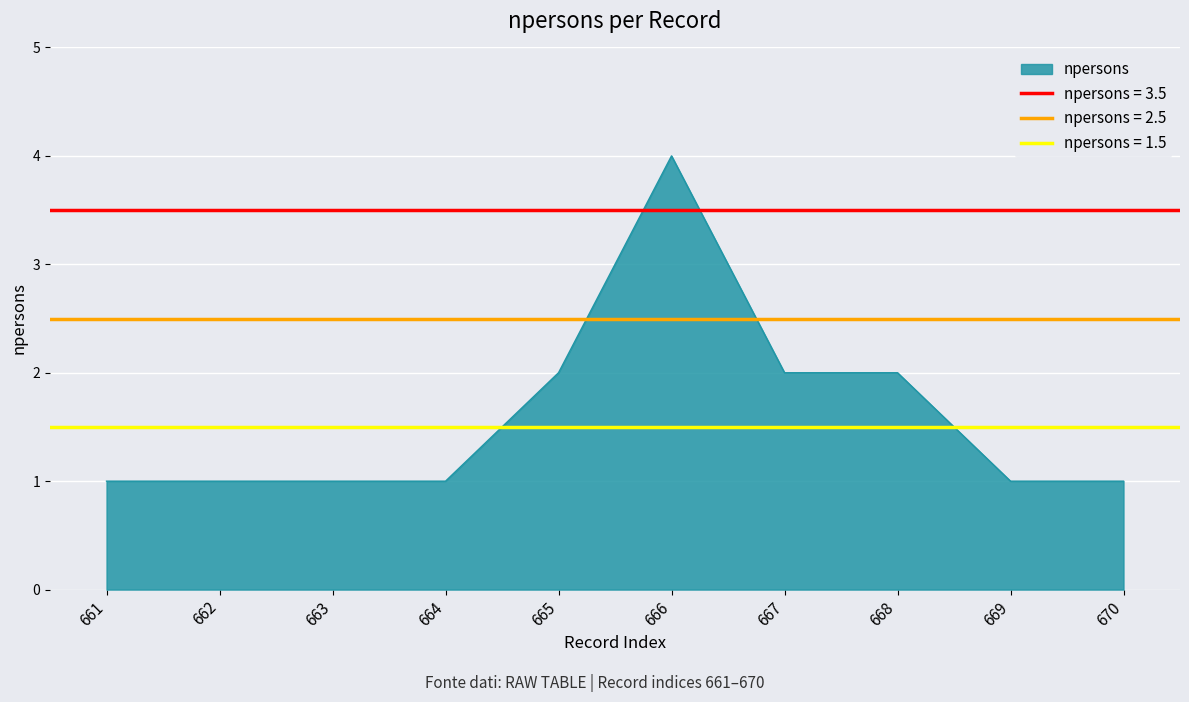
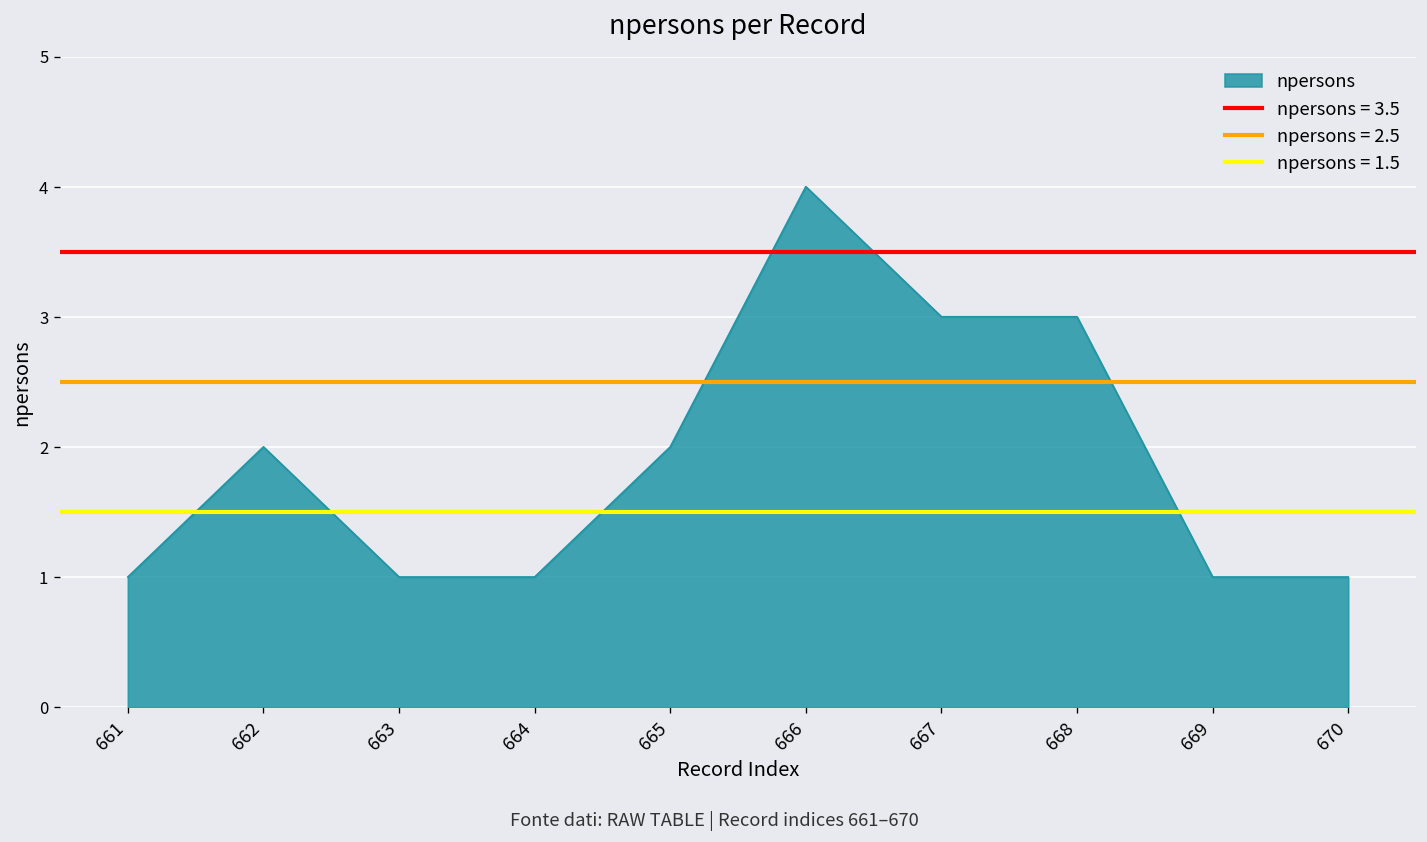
  {
    "661": 1,
-   "662": 1,
+   "662": 2,
    "663": 1,
    "664": 1,
    "665": 2,
    "666": 4,
-   "667": 2,
-   "668": 2,
+   "667": 3,
+   "668": 3,
    "669": 1,
    "670": 1
  }
